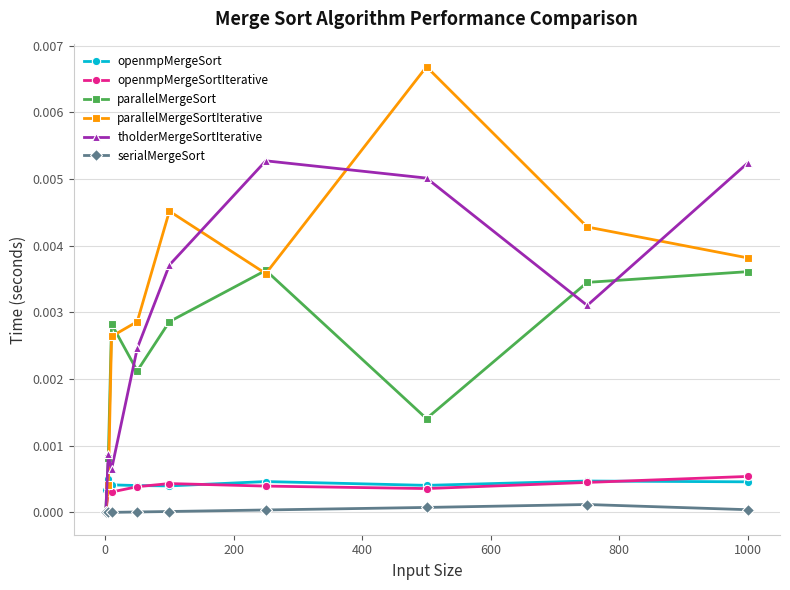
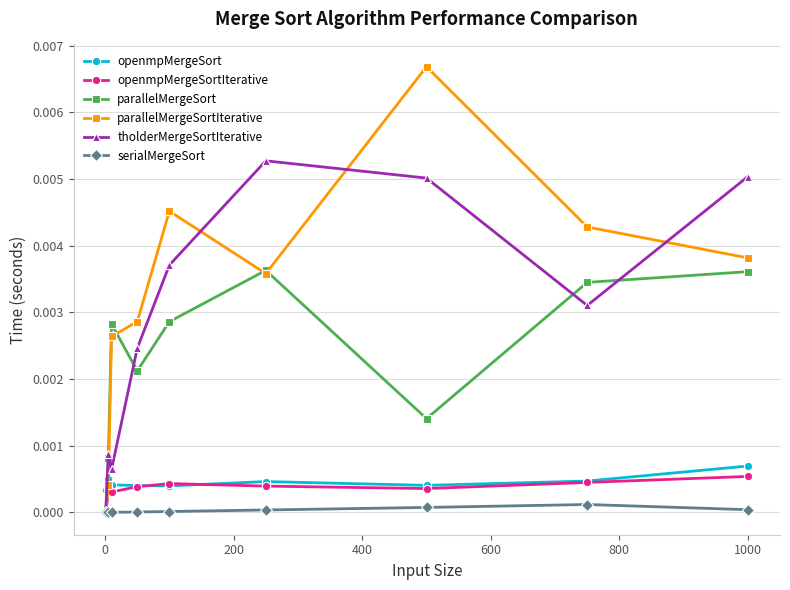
  {
    "openmpMergeSort": {
-     "1000": 0.0005
+     "1000": 0.0007
    },
    "openmpMergeSortIterative": {
      "1000": 0.0005
    },
    "parallelMergeSort": {
      "1000": 0.0036
    },
    "parallelMergeSortIterative": {
      "1000": 0.0038
    },
    "tholderMergeSortIterative": {
-     "1000": 0.0052
+     "1000": 0.0050
    },
    "serialMergeSort": {
      "1000": 0.0000
    }
  }
